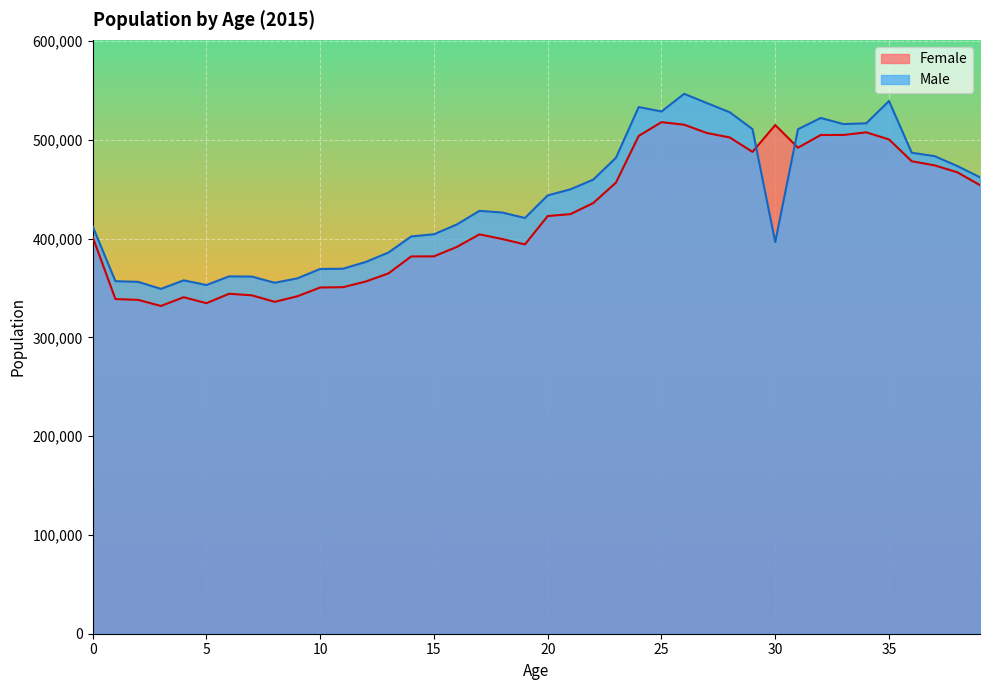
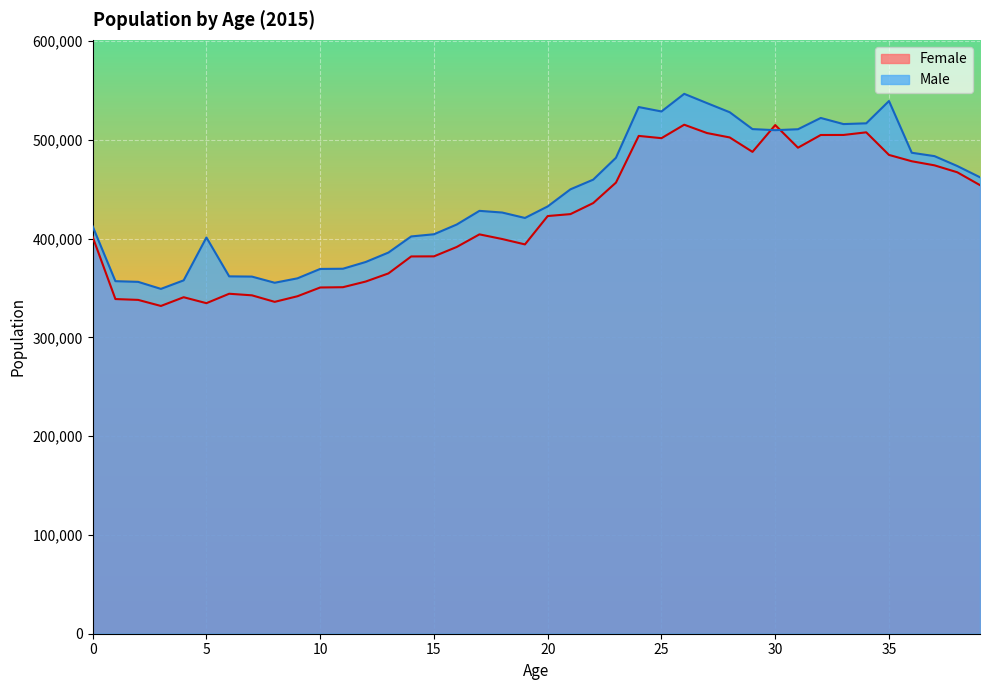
  {
    "Female": {
      "0": "400,000",
      "5": "330,000",
      "10": "350,000",
      "15": "380,000",
      "20": "420,000",
-     "25": "520,000",
+     "25": "500,000",
      "30": "520,000",
-     "35": "500,000"
+     "35": "480,000"
    },
    "Male": {
      "0": "410,000",
-     "5": "350,000",
+     "5": "400,000",
      "10": "370,000",
      "15": "400,000",
-     "20": "440,000",
+     "20": "430,000",
      "25": "530,000",
-     "30": "400,000",
+     "30": "510,000",
      "35": "540,000"
    }
  }
